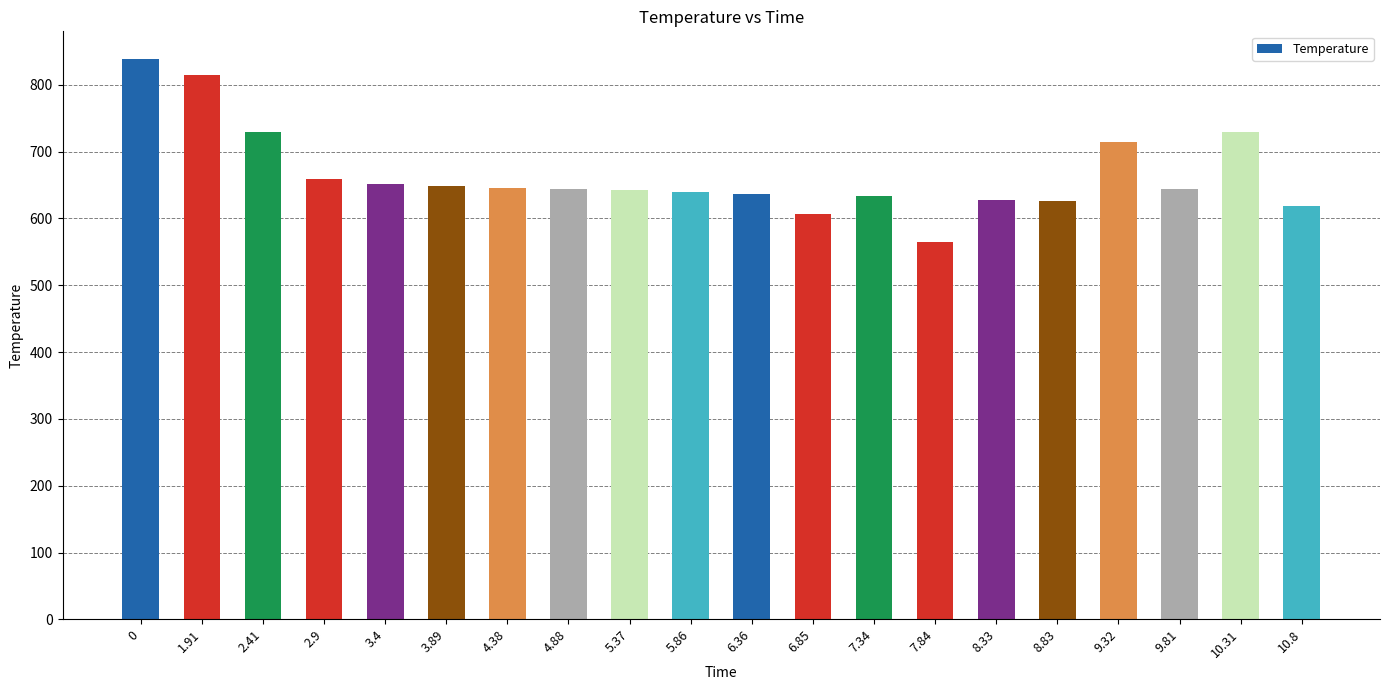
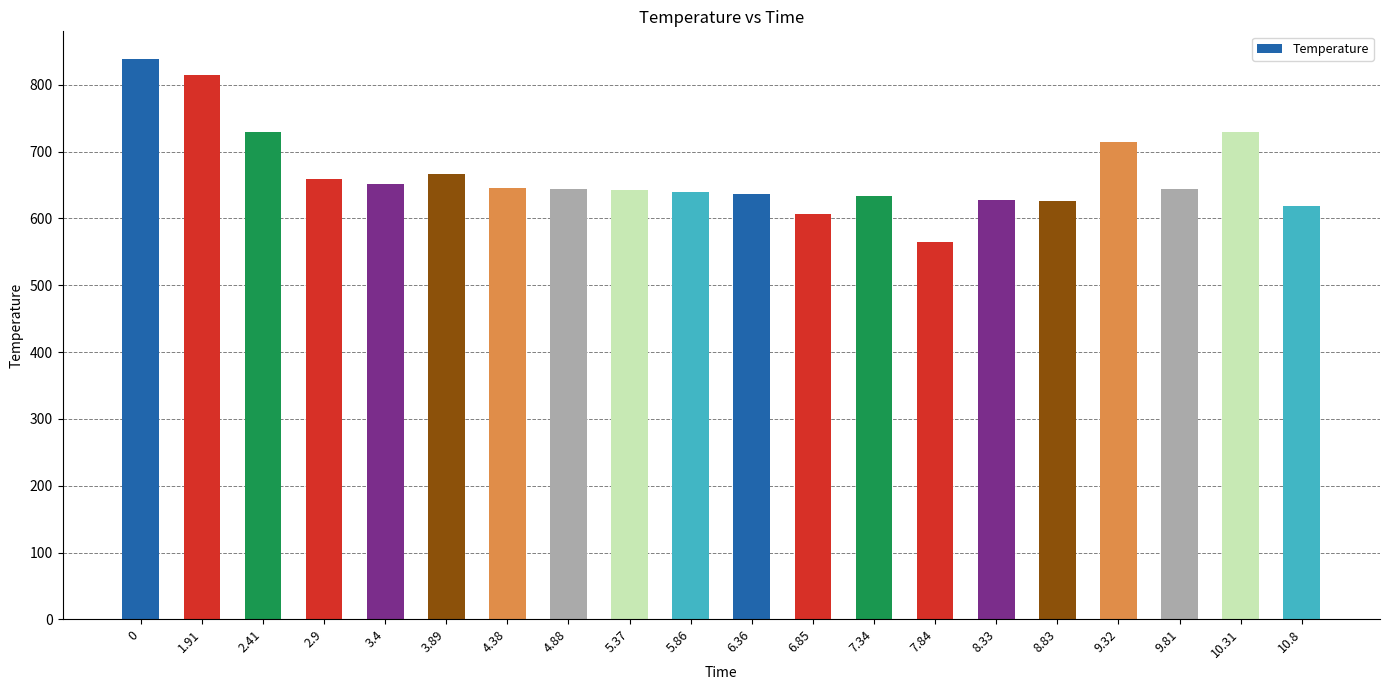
  {
    "0": 840,
    "1.91": 820,
    "2.41": 730,
    "2.9": 660,
    "3.4": 650,
-   "3.89": 650,
+   "3.89": 670,
    "4.38": 650,
    "4.88": 640,
    "5.37": 640,
    "5.86": 640,
    "6.36": 640,
    "6.85": 610,
    "7.34": 630,
    "7.84": 560,
    "8.33": 630,
    "8.83": 630,
    "9.32": 720,
    "9.81": 640,
    "10.31": 730,
    "10.8": 620
  }
